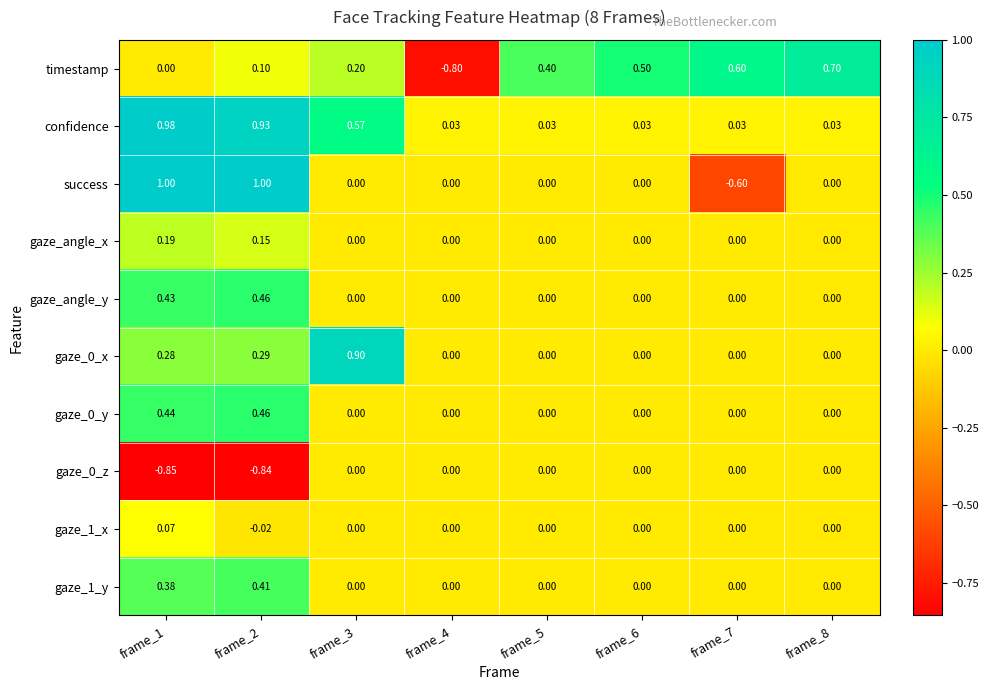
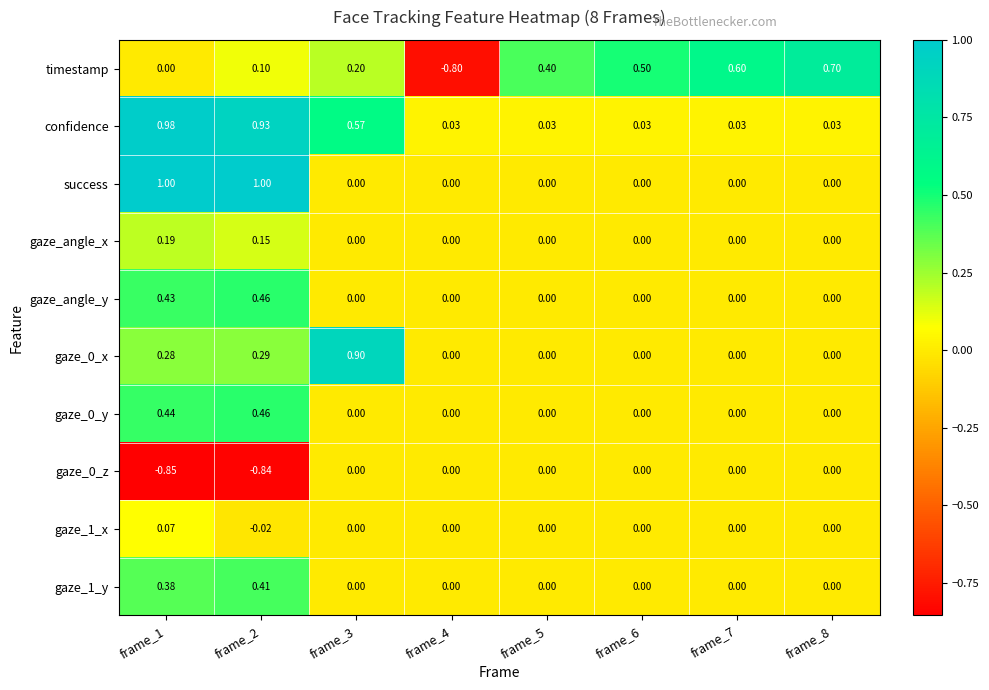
  {
    "timestamp": {
      "frame_1": 0.00,
      "frame_2": 0.10,
      "frame_3": 0.20,
      "frame_4": -0.80,
      "frame_5": 0.40,
      "frame_6": 0.50,
      "frame_7": 0.60,
      "frame_8": 0.70
    },
    "confidence": {
      "frame_1": 0.98,
      "frame_2": 0.93,
      "frame_3": 0.57,
      "frame_4": 0.03,
      "frame_5": 0.03,
      "frame_6": 0.03,
      "frame_7": 0.03,
      "frame_8": 0.03
    },
    "success": {
      "frame_1": 1.00,
      "frame_2": 1.00,
      "frame_3": 0.00,
      "frame_4": 0.00,
      "frame_5": 0.00,
      "frame_6": 0.00,
-     "frame_7": -0.60,
+     "frame_7": 0.00,
      "frame_8": 0.00
    },
    "gaze_angle_x": {
      "frame_1": 0.19,
      "frame_2": 0.15,
      "frame_3": 0.00,
      "frame_4": 0.00,
      "frame_5": 0.00,
      "frame_6": 0.00,
      "frame_7": 0.00,
      "frame_8": 0.00
    },
    "gaze_angle_y": {
      "frame_1": 0.43,
      "frame_2": 0.46,
      "frame_3": 0.00,
      "frame_4": 0.00,
      "frame_5": 0.00,
      "frame_6": 0.00,
      "frame_7": 0.00,
      "frame_8": 0.00
    },
    "gaze_0_x": {
      "frame_1": 0.28,
      "frame_2": 0.29,
      "frame_3": 0.90,
      "frame_4": 0.00,
      "frame_5": 0.00,
      "frame_6": 0.00,
      "frame_7": 0.00,
      "frame_8": 0.00
    },
    "gaze_0_y": {
      "frame_1": 0.44,
      "frame_2": 0.46,
      "frame_3": 0.00,
      "frame_4": 0.00,
      "frame_5": 0.00,
      "frame_6": 0.00,
      "frame_7": 0.00,
      "frame_8": 0.00
    },
    "gaze_0_z": {
      "frame_1": -0.85,
      "frame_2": -0.84,
      "frame_3": 0.00,
      "frame_4": 0.00,
      "frame_5": 0.00,
      "frame_6": 0.00,
      "frame_7": 0.00,
      "frame_8": 0.00
    },
    "gaze_1_x": {
      "frame_1": 0.07,
      "frame_2": -0.02,
      "frame_3": 0.00,
      "frame_4": 0.00,
      "frame_5": 0.00,
      "frame_6": 0.00,
      "frame_7": 0.00,
      "frame_8": 0.00
    },
    "gaze_1_y": {
      "frame_1": 0.38,
      "frame_2": 0.41,
      "frame_3": 0.00,
      "frame_4": 0.00,
      "frame_5": 0.00,
      "frame_6": 0.00,
      "frame_7": 0.00,
      "frame_8": 0.00
    }
  }
